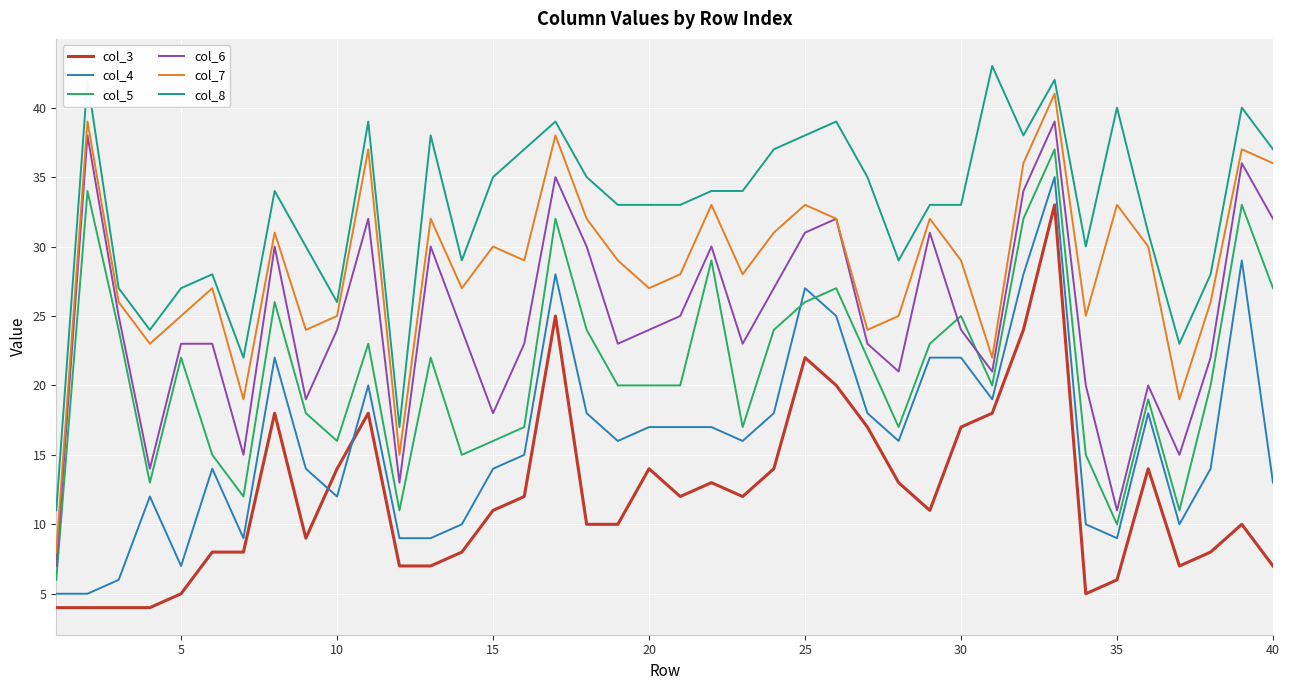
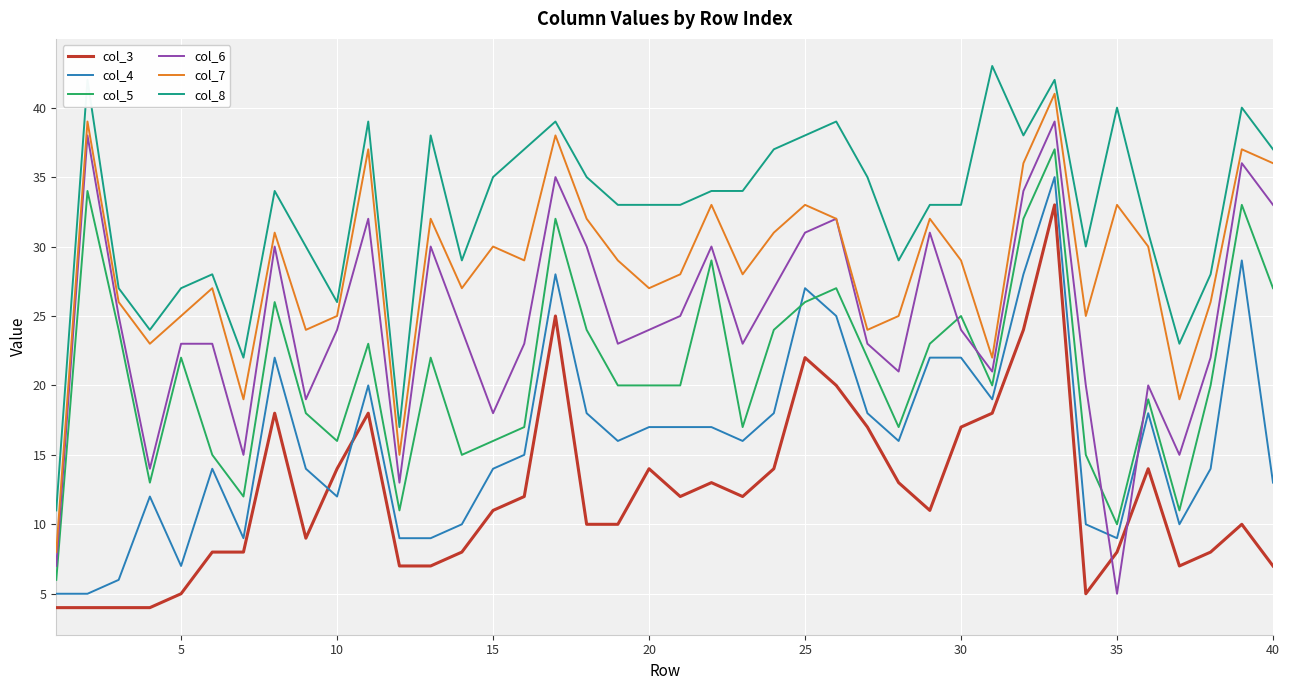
  {
    "col_3": {
      "5": 5,
      "10": 14,
      "15": 11,
      "20": 14,
      "25": 22,
      "30": 17,
-     "35": 6,
+     "35": 8,
      "40": 7
    },
    "col_4": {
      "5": 7,
      "10": 12,
      "15": 14,
      "20": 17,
      "25": 27,
      "30": 22,
      "35": 9,
      "40": 13
    },
    "col_6": {
      "5": 23,
      "10": 24,
      "15": 18,
      "20": 24,
      "25": 31,
      "30": 24,
-     "35": 11,
-     "40": 32
+     "35": 5,
+     "40": 33
    },
    "col_7": {
      "5": 25,
      "10": 25,
      "15": 30,
      "20": 27,
      "25": 33,
      "30": 29,
      "35": 33,
      "40": 36
    }
  }
